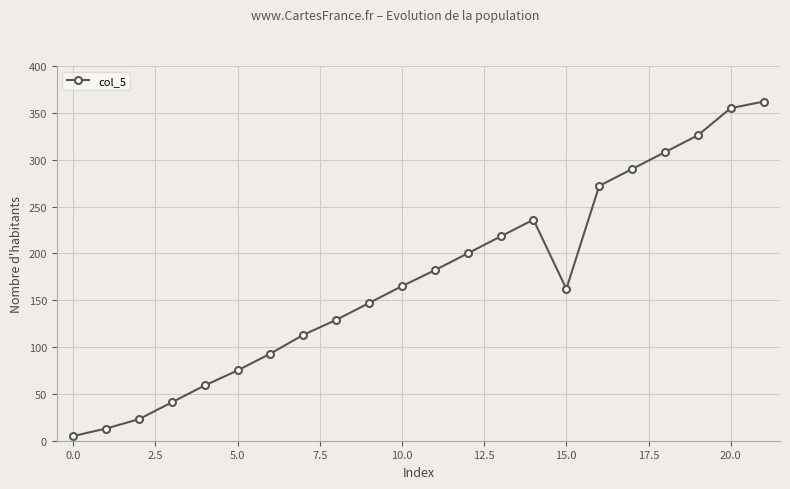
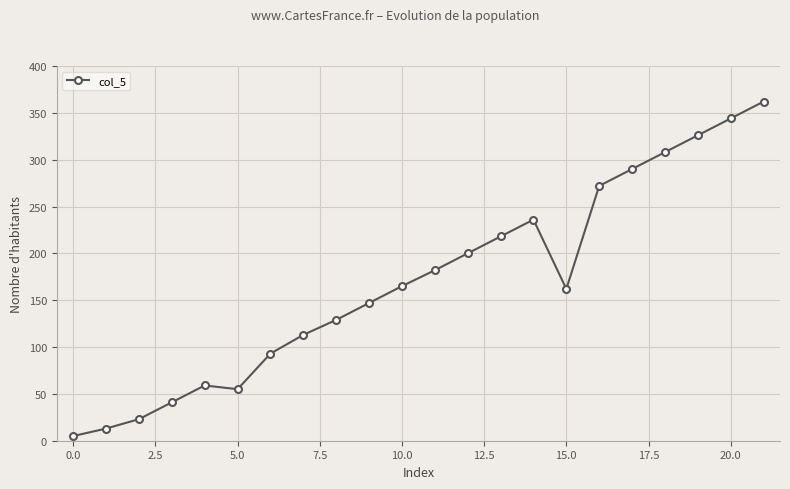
  {
    "0.0": 10,
-   "5.0": 80,
+   "5.0": 60,
    "10.0": 170,
    "15.0": 160,
-   "20.0": 360
+   "20.0": 340
  }
